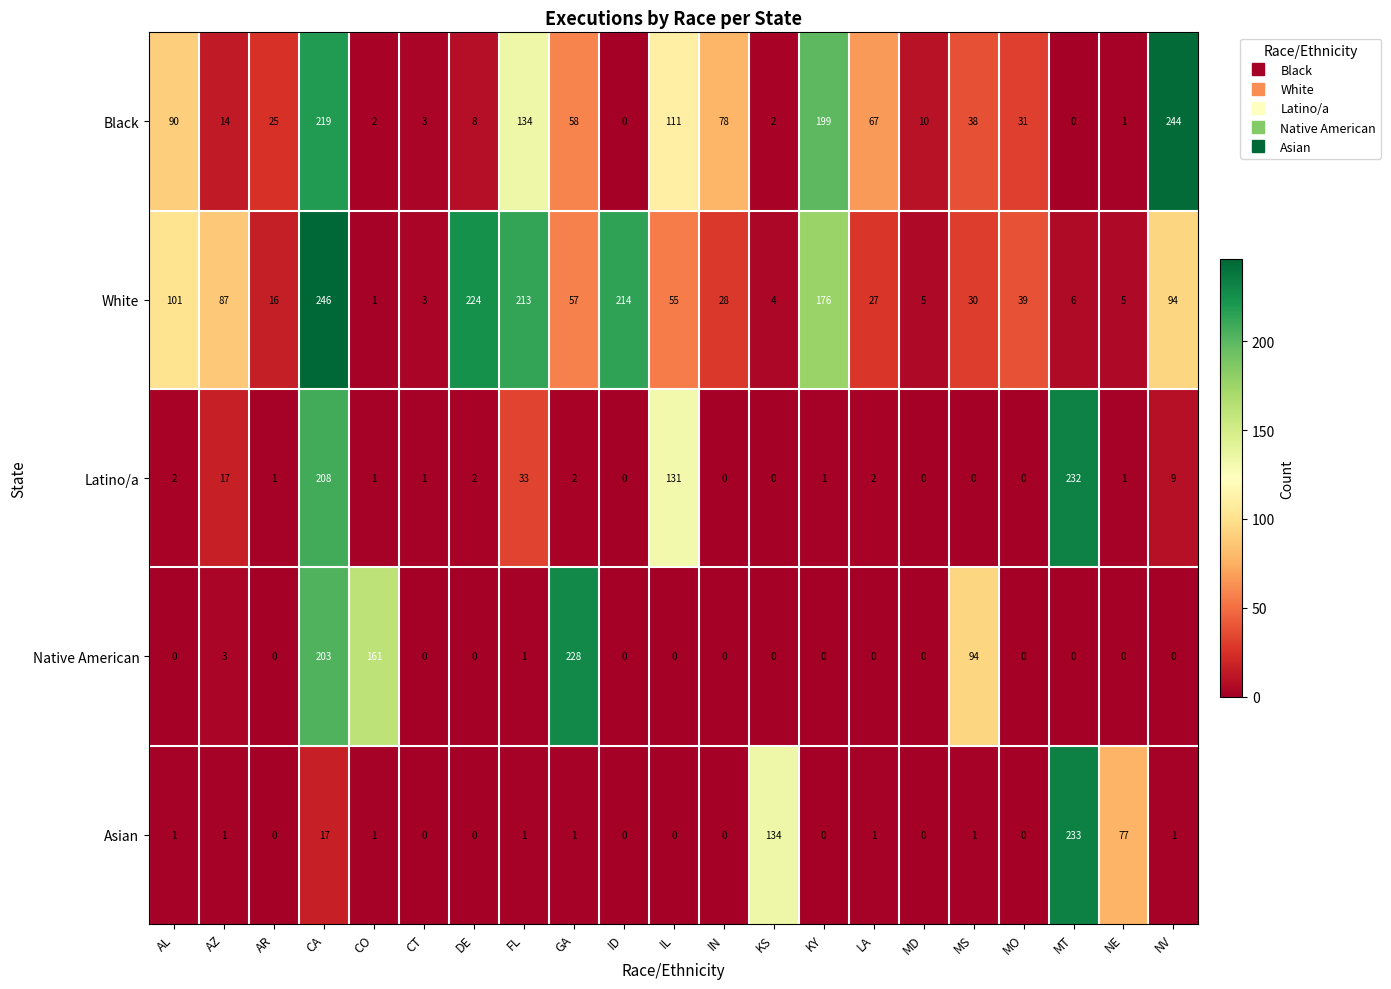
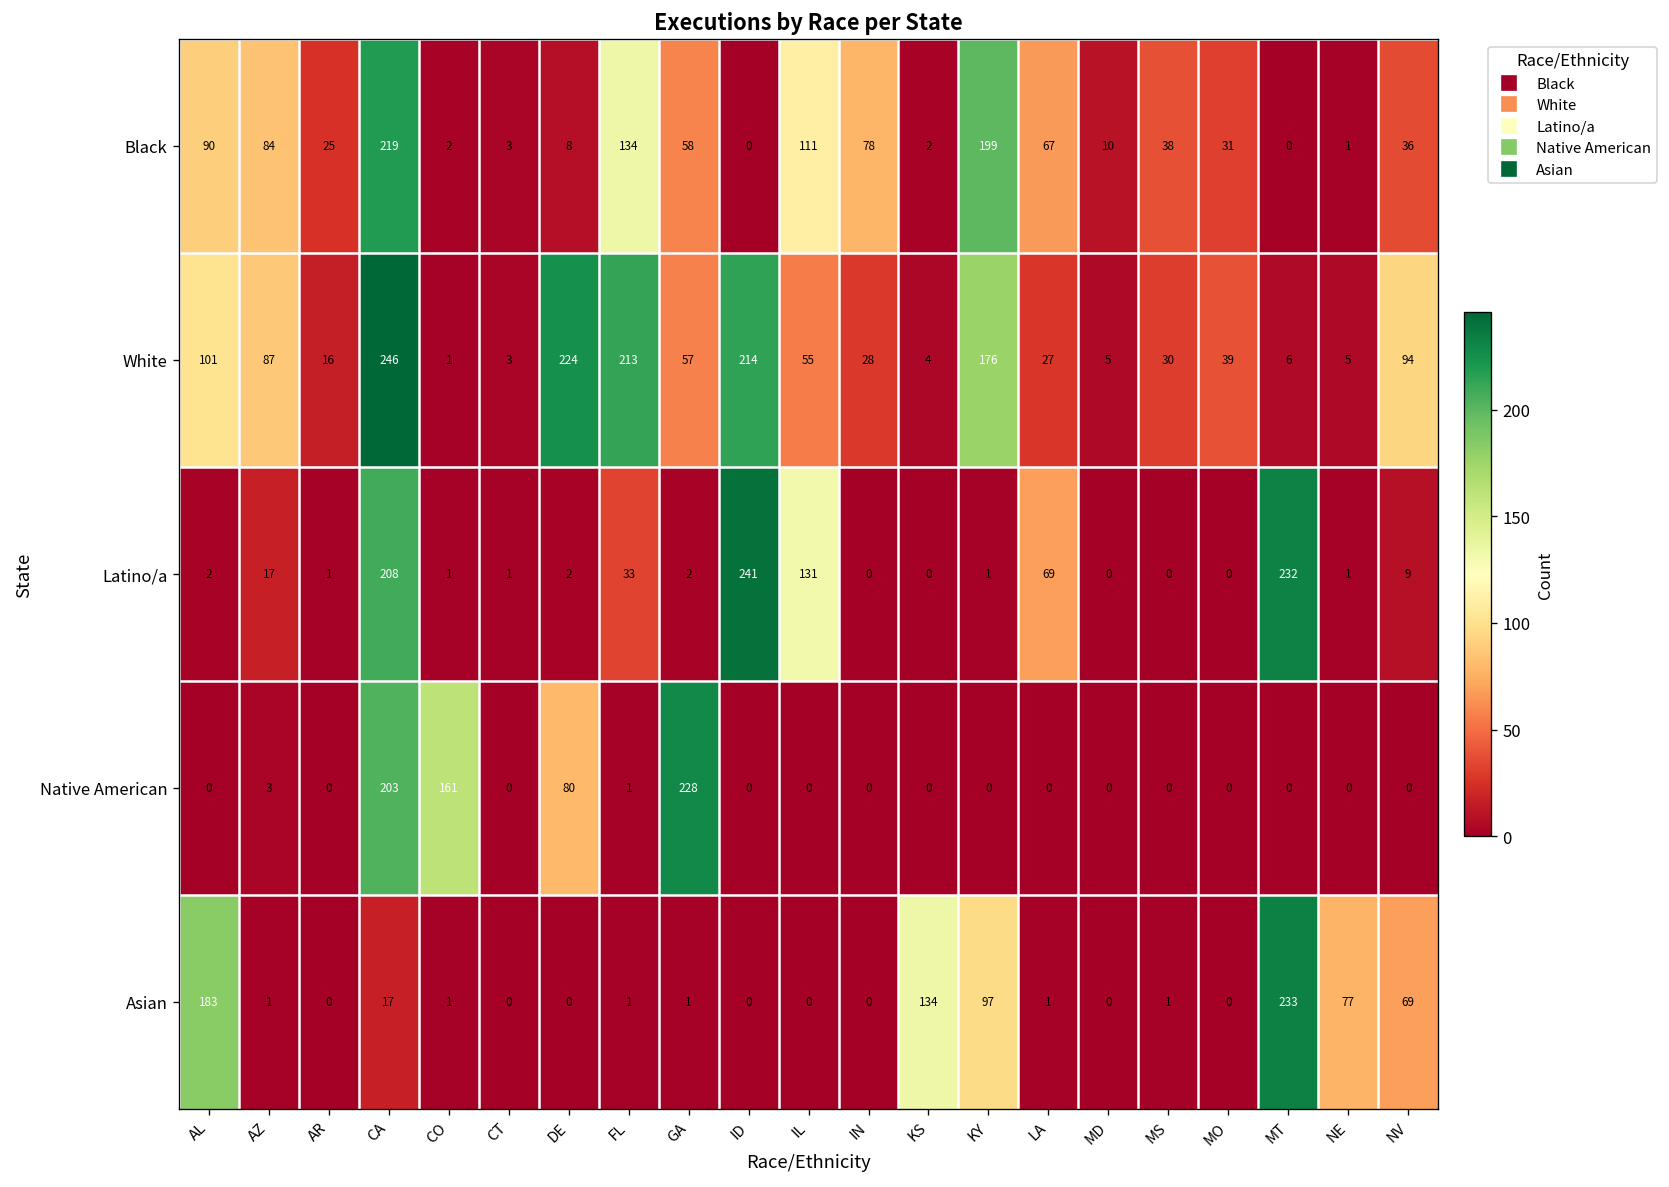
  {
    "Black": {
      "AL": 90,
-     "AZ": 14,
+     "AZ": 84,
      "AR": 25,
      "CA": 219,
      "CO": 2,
      "CT": 3,
      "DE": 8,
      "FL": 134,
      "GA": 58,
      "ID": 0,
      "IL": 111,
      "IN": 78,
      "KS": 2,
      "KY": 199,
      "LA": 67,
      "MD": 10,
      "MS": 38,
      "MO": 31,
      "MT": 0,
      "NE": 1,
-     "NV": 244
+     "NV": 36
    },
    "White": {
      "AL": 101,
      "AZ": 87,
      "AR": 16,
      "CA": 246,
      "CO": 1,
      "CT": 3,
      "DE": 224,
      "FL": 213,
      "GA": 57,
      "ID": 214,
      "IL": 55,
      "IN": 28,
      "KS": 4,
      "KY": 176,
      "LA": 27,
      "MD": 5,
      "MS": 30,
      "MO": 39,
      "MT": 6,
      "NE": 5,
      "NV": 94
    },
    "Latino/a": {
      "AL": 2,
      "AZ": 17,
      "AR": 1,
      "CA": 208,
      "CO": 1,
      "CT": 1,
      "DE": 2,
      "FL": 33,
      "GA": 2,
-     "ID": 0,
+     "ID": 241,
      "IL": 131,
      "IN": 0,
      "KS": 0,
      "KY": 1,
-     "LA": 2,
+     "LA": 69,
      "MD": 0,
      "MS": 0,
      "MO": 0,
      "MT": 232,
      "NE": 1,
      "NV": 9
    },
    "Native American": {
      "AL": 0,
      "AZ": 3,
      "AR": 0,
      "CA": 203,
      "CO": 161,
      "CT": 0,
-     "DE": 0,
+     "DE": 80,
      "FL": 1,
      "GA": 228,
      "ID": 0,
      "IL": 0,
      "IN": 0,
      "KS": 0,
      "KY": 0,
      "LA": 0,
      "MD": 0,
-     "MS": 94,
+     "MS": 0,
      "MO": 0,
      "MT": 0,
      "NE": 0,
      "NV": 0
    },
    "Asian": {
-     "AL": 1,
+     "AL": 183,
      "AZ": 1,
      "AR": 0,
      "CA": 17,
      "CO": 1,
      "CT": 0,
      "DE": 0,
      "FL": 1,
      "GA": 1,
      "ID": 0,
      "IL": 0,
      "IN": 0,
      "KS": 134,
-     "KY": 0,
+     "KY": 97,
      "LA": 1,
      "MD": 0,
      "MS": 1,
      "MO": 0,
      "MT": 233,
      "NE": 77,
-     "NV": 1
+     "NV": 69
    }
  }
